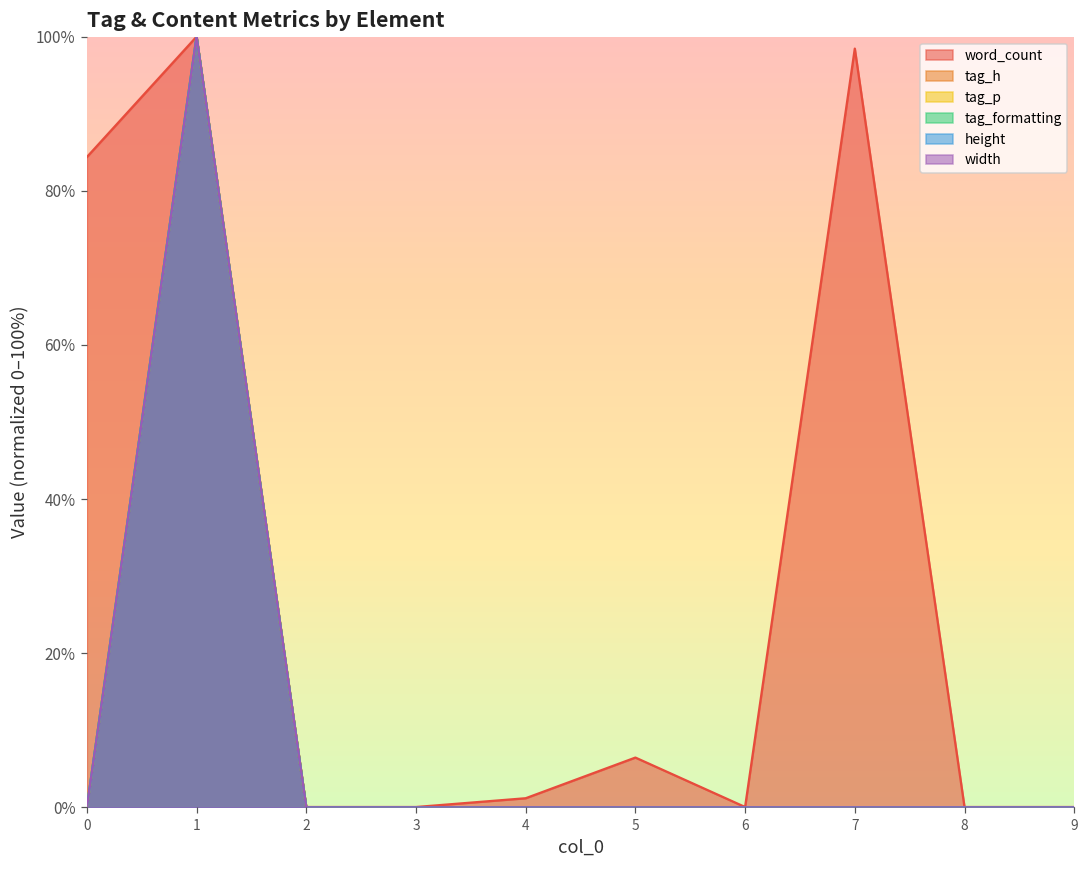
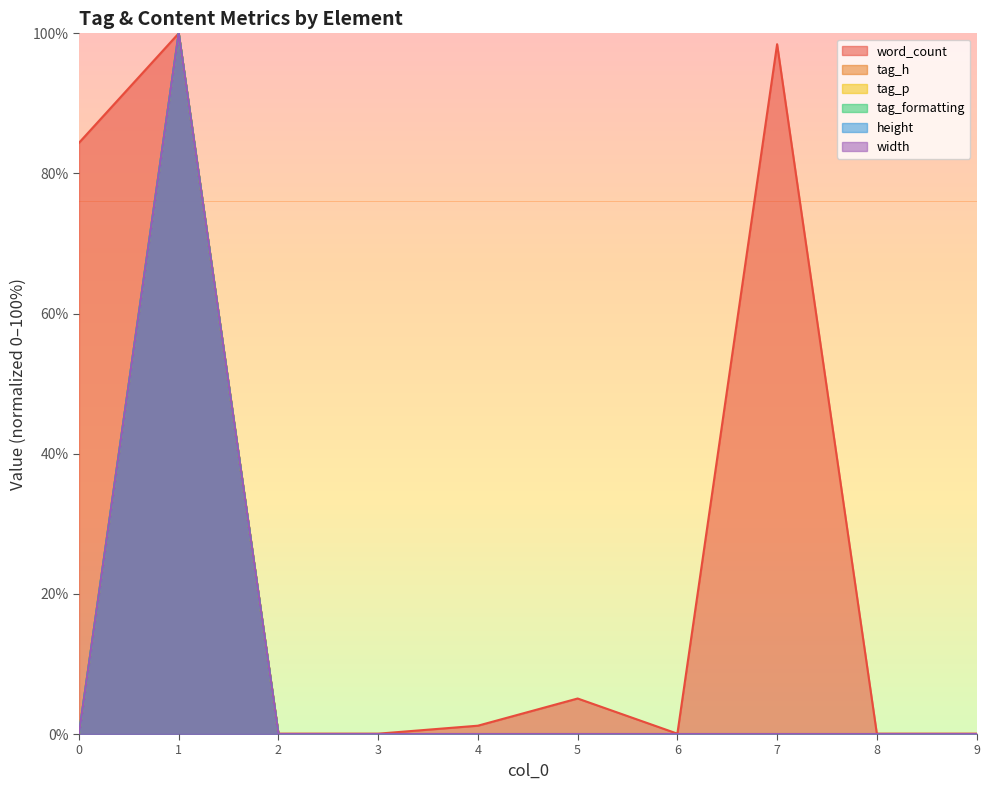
  {
    "word_count": {
      "0": "84%",
      "4": "1%",
-     "5": "6%",
+     "5": "5%",
      "7": "98%"
    },
    "width": {
      "0": "0%",
      "4": "0%",
      "5": "0%",
      "7": "0%"
    }
  }
